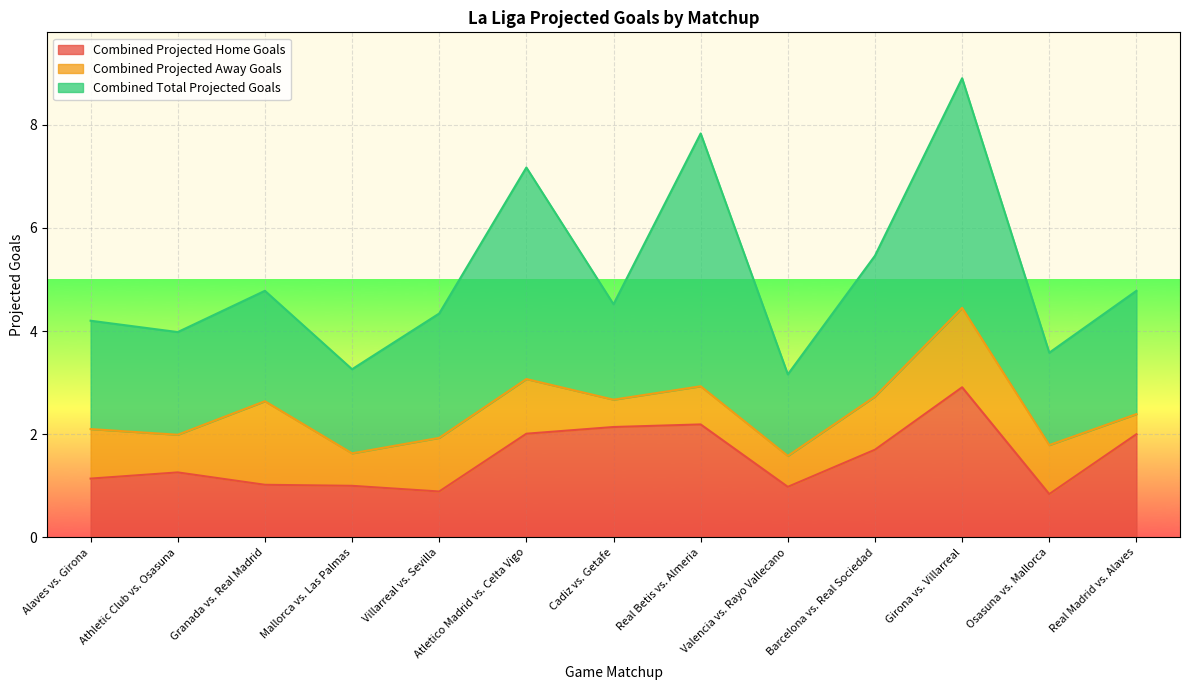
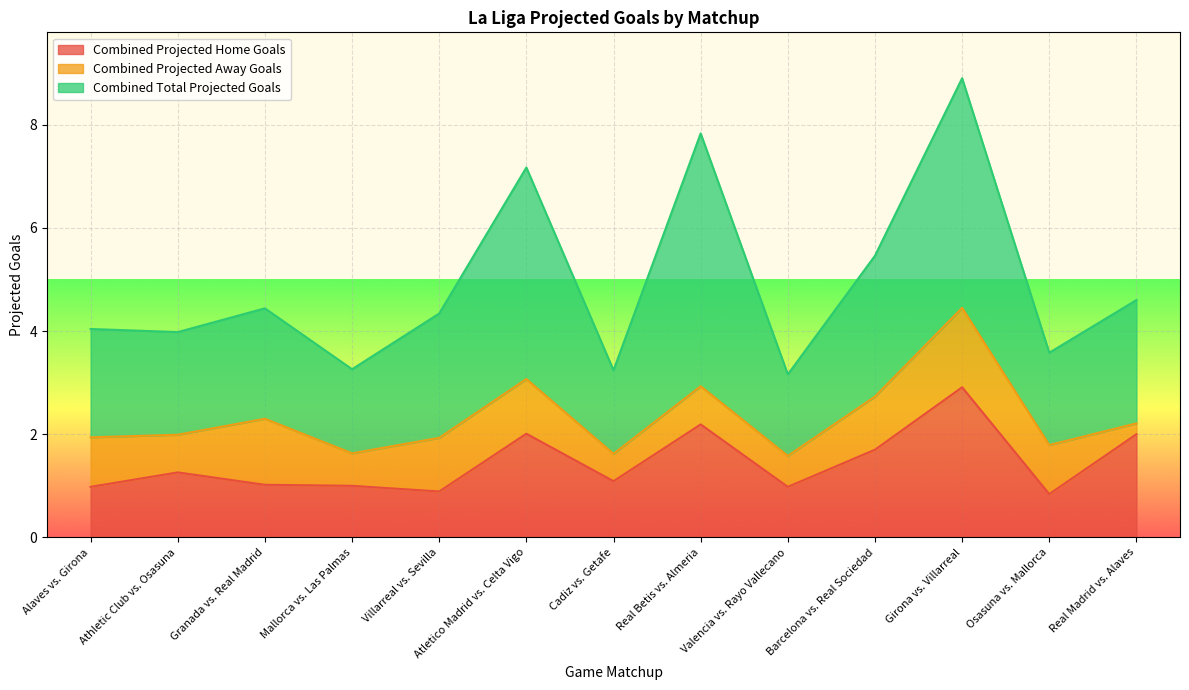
  {
    "Combined Projected Home Goals": {
-     "Alaves vs. Girona": 1.1,
+     "Alaves vs. Girona": 1.0,
      "Athletic Club vs. Osasuna": 1.3,
      "Granada vs. Real Madrid": 1.0,
      "Mallorca vs. Las Palmas": 1.0,
      "Villarreal vs. Sevilla": 0.9,
      "Atletico Madrid vs. Celta Vigo": 2.0,
-     "Cadiz vs. Getafe": 2.1,
+     "Cadiz vs. Getafe": 1.1,
      "Real Betis vs. Almeria": 2.2,
      "Valencia vs. Rayo Vallecano": 1.0,
      "Barcelona vs. Real Sociedad": 1.7,
      "Girona vs. Villarreal": 2.9,
      "Osasuna vs. Mallorca": 0.8,
      "Real Madrid vs. Alaves": 2.0
    },
    "Combined Projected Away Goals": {
      "Alaves vs. Girona": 1.0,
      "Athletic Club vs. Osasuna": 0.7,
-     "Granada vs. Real Madrid": 1.6,
+     "Granada vs. Real Madrid": 1.3,
      "Mallorca vs. Las Palmas": 0.6,
      "Villarreal vs. Sevilla": 1.0,
      "Atletico Madrid vs. Celta Vigo": 1.1,
      "Cadiz vs. Getafe": 0.5,
      "Real Betis vs. Almeria": 0.7,
      "Valencia vs. Rayo Vallecano": 0.6,
      "Barcelona vs. Real Sociedad": 1.0,
      "Girona vs. Villarreal": 1.5,
      "Osasuna vs. Mallorca": 1.0,
-     "Real Madrid vs. Alaves": 0.4
+     "Real Madrid vs. Alaves": 0.2
    },
    "Combined Total Projected Goals": {
      "Alaves vs. Girona": 2.1,
      "Athletic Club vs. Osasuna": 2.0,
      "Granada vs. Real Madrid": 2.1,
      "Mallorca vs. Las Palmas": 1.6,
      "Villarreal vs. Sevilla": 2.4,
      "Atletico Madrid vs. Celta Vigo": 4.1,
-     "Cadiz vs. Getafe": 1.8,
+     "Cadiz vs. Getafe": 1.6,
      "Real Betis vs. Almeria": 4.9,
      "Valencia vs. Rayo Vallecano": 1.6,
      "Barcelona vs. Real Sociedad": 2.7,
      "Girona vs. Villarreal": 4.5,
      "Osasuna vs. Mallorca": 1.8,
      "Real Madrid vs. Alaves": 2.4
    }
  }
